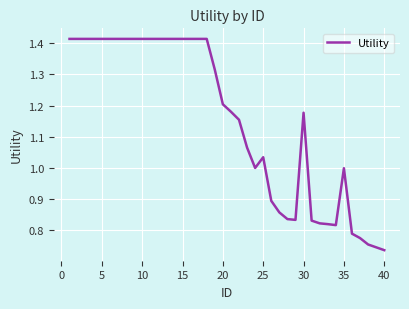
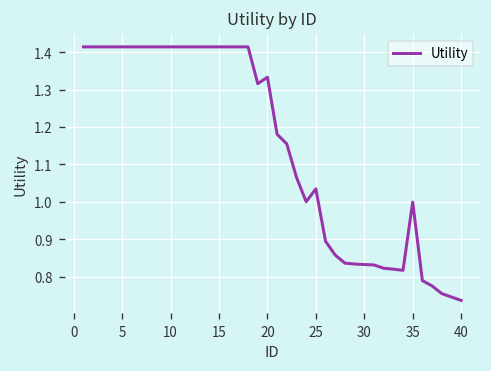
  {
    "5": 1.41,
    "10": 1.41,
    "15": 1.41,
-   "20": 1.20,
+   "20": 1.33,
    "25": 1.03,
-   "30": 1.18,
+   "30": 0.83,
    "35": 1.00,
    "40": 0.74
  }
